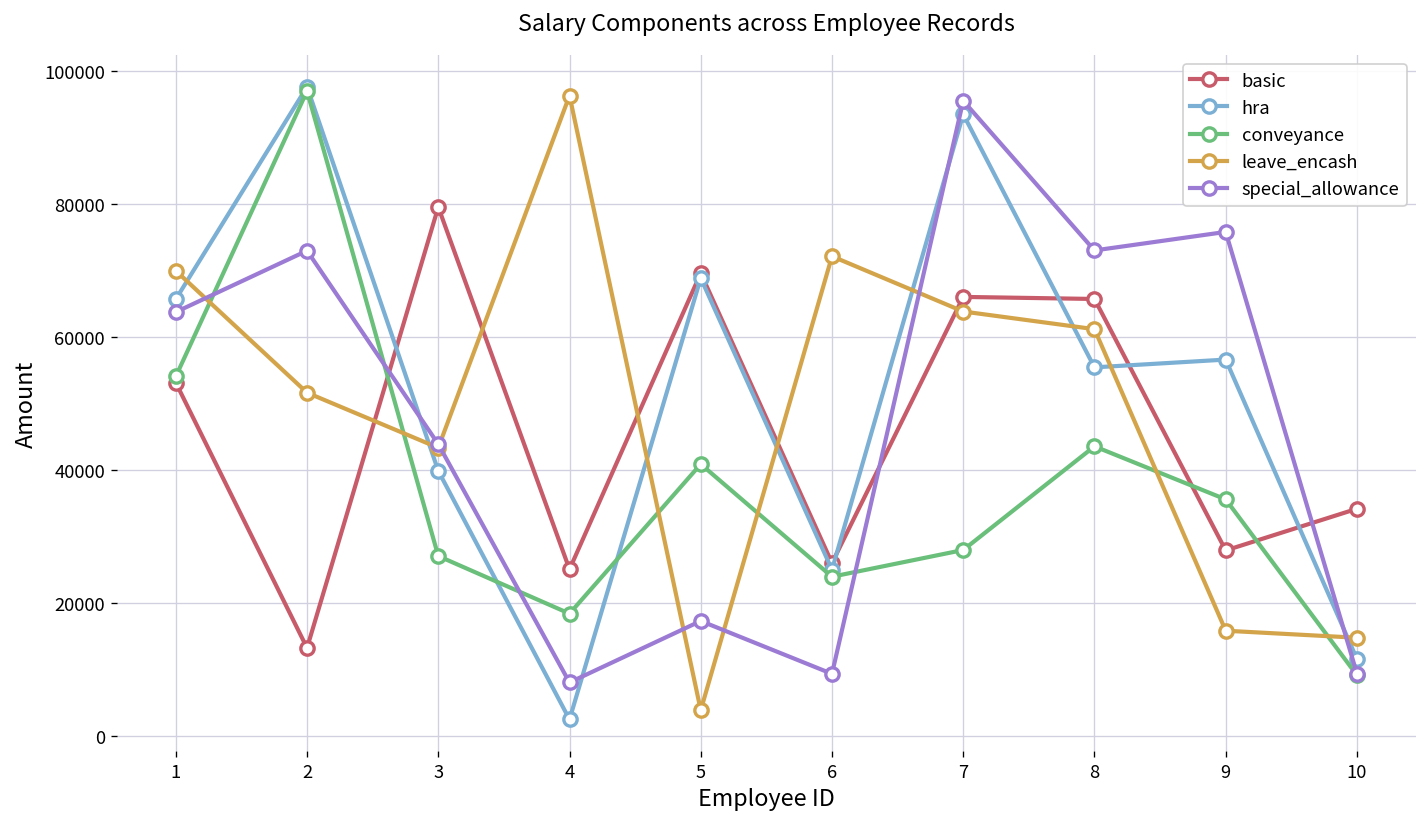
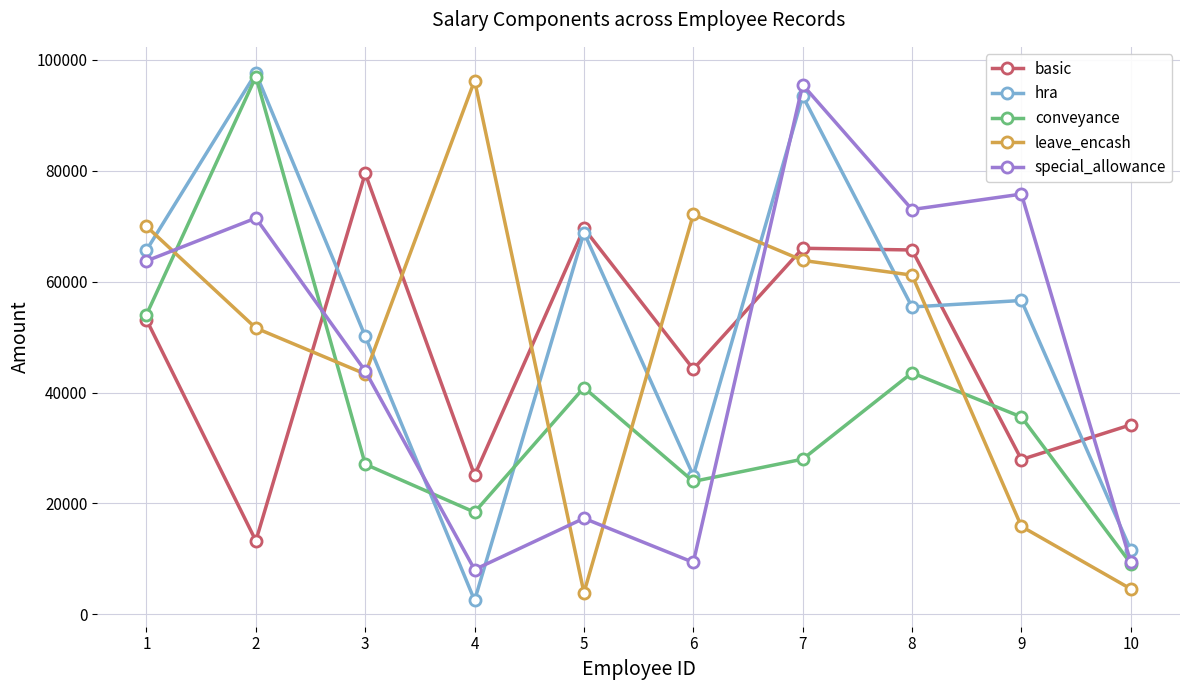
  {
    "basic": {
      "1": 53000,
      "2": 13000,
      "3": 80000,
      "4": 25000,
      "5": 70000,
-     "6": 26000,
+     "6": 44000,
      "7": 66000,
      "8": 66000,
      "9": 28000,
      "10": 34000
    },
    "hra": {
      "1": 66000,
      "2": 98000,
-     "3": 40000,
+     "3": 50000,
      "4": 3000,
      "5": 69000,
      "6": 25000,
      "7": 93000,
      "8": 55000,
      "9": 57000,
      "10": 12000
    },
    "conveyance": {
      "1": 54000,
      "2": 97000,
      "3": 27000,
      "4": 18000,
      "5": 41000,
      "6": 24000,
      "7": 28000,
      "8": 44000,
      "9": 36000
    },
    "leave_encash": {
      "1": 70000,
      "2": 52000,
      "3": 43000,
      "4": 96000,
      "5": 4000,
      "6": 72000,
      "7": 64000,
      "8": 61000,
      "9": 16000,
-     "10": 15000
+     "10": 5000
    },
    "special_allowance": {
      "1": 64000,
-     "2": 73000,
+     "2": 71000,
      "3": 44000,
      "4": 8000,
      "5": 17000,
      "6": 9000,
      "7": 95000,
      "8": 73000,
      "9": 76000
    }
  }
